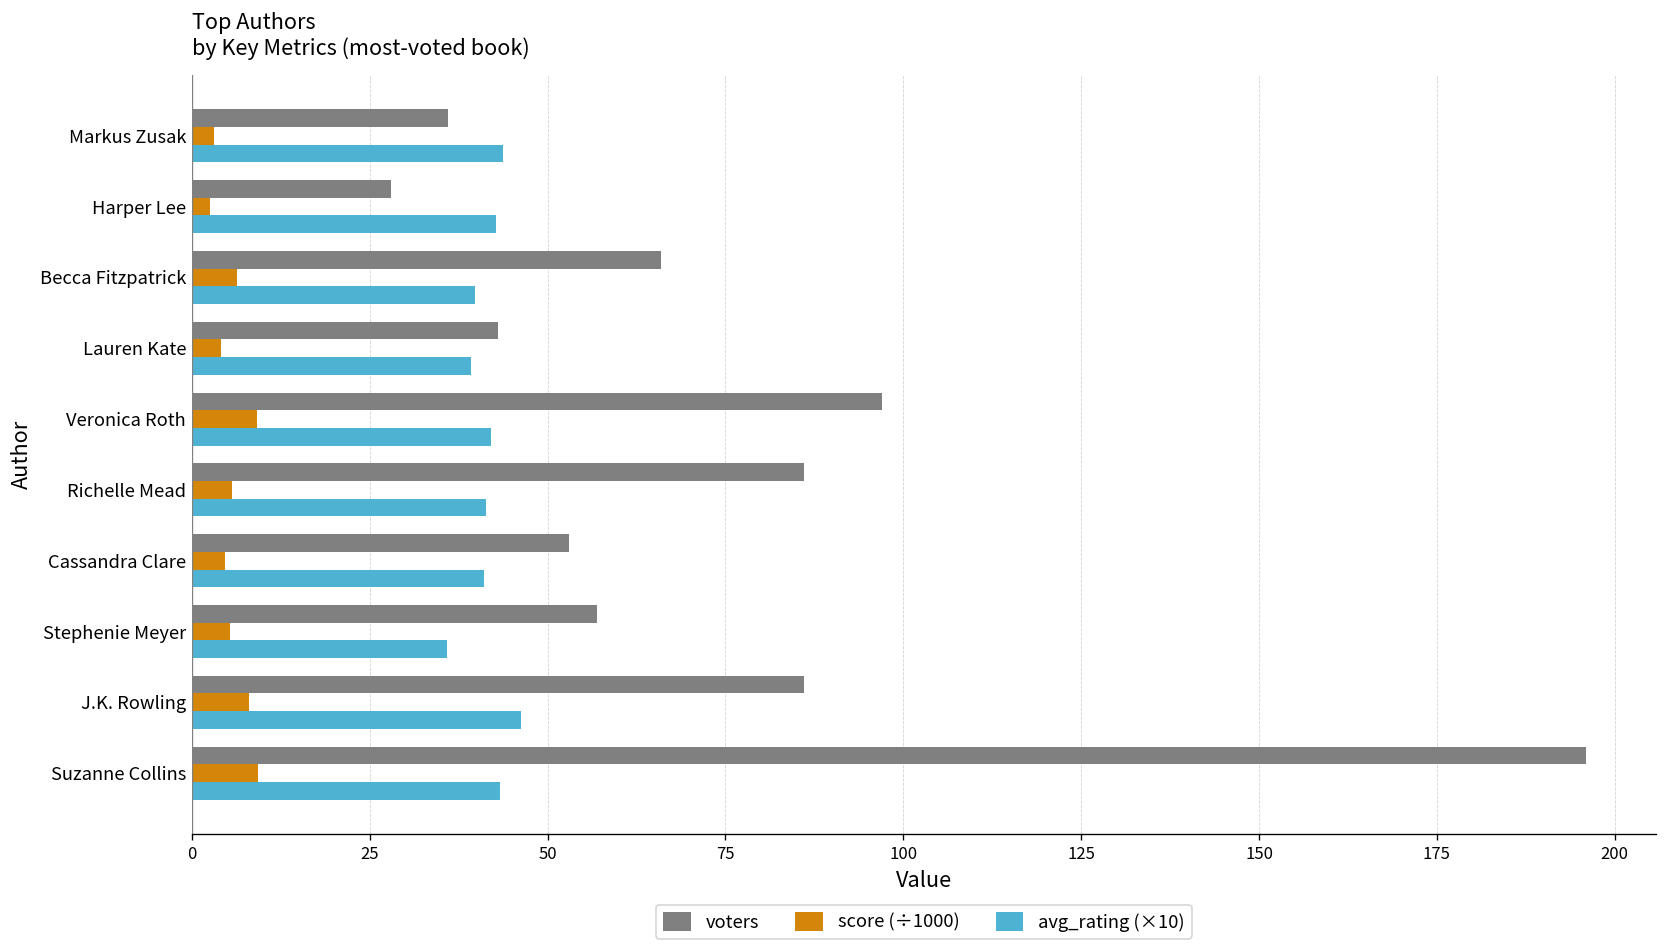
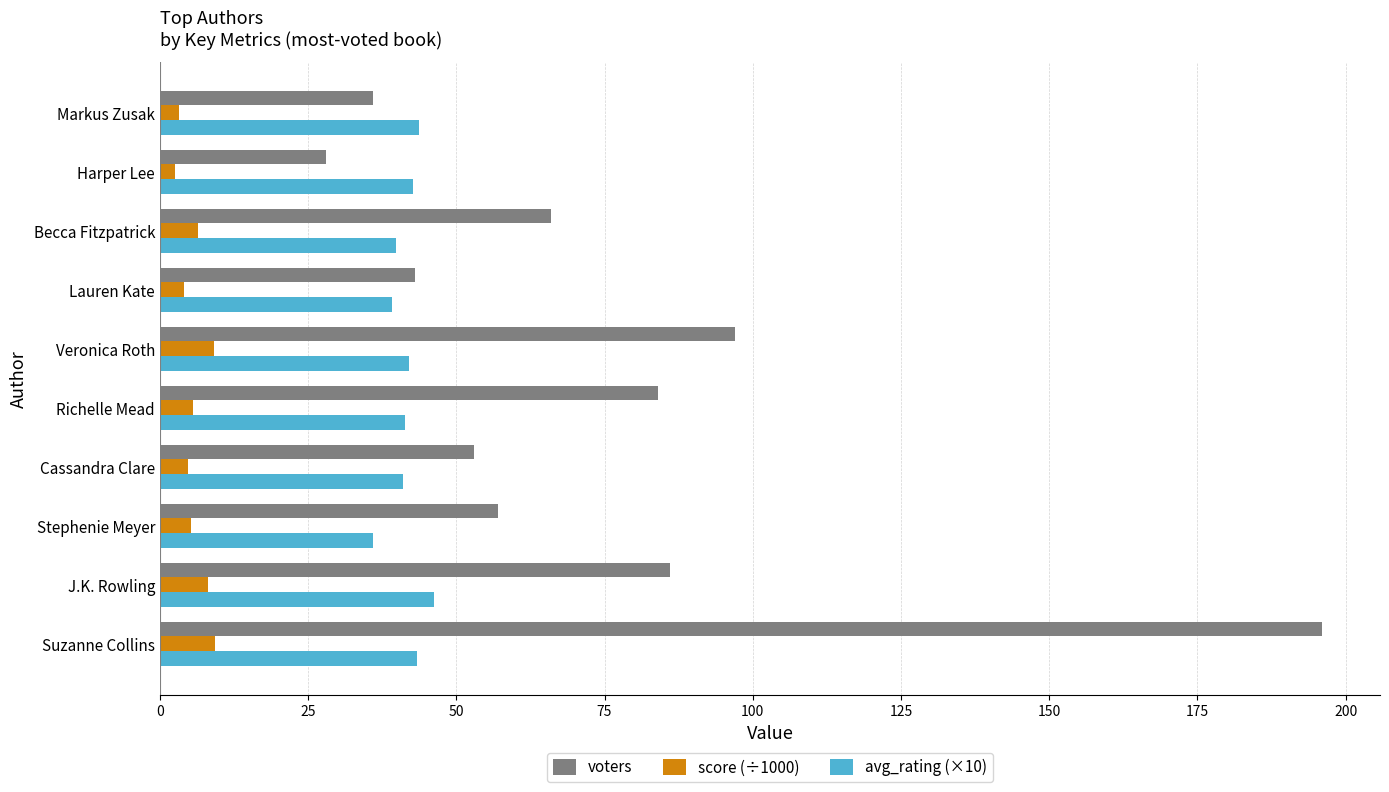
  {
    "voters": {
      "Markus Zusak": 36,
      "Harper Lee": 28,
      "Becca Fitzpatrick": 66,
      "Lauren Kate": 43,
      "Veronica Roth": 97,
-     "Richelle Mead": 86,
+     "Richelle Mead": 84,
      "Cassandra Clare": 53,
      "Stephenie Meyer": 57,
      "J.K. Rowling": 86,
      "Suzanne Collins": 196
    },
    "score (÷1000)": {
      "Markus Zusak": 3,
      "Harper Lee": 3,
      "Becca Fitzpatrick": 6,
      "Lauren Kate": 4,
      "Veronica Roth": 9,
      "Richelle Mead": 6,
      "Cassandra Clare": 5,
      "Stephenie Meyer": 5,
      "J.K. Rowling": 8,
      "Suzanne Collins": 9
    },
    "avg_rating (×10)": {
      "Markus Zusak": 44,
      "Harper Lee": 43,
      "Becca Fitzpatrick": 40,
      "Lauren Kate": 39,
      "Veronica Roth": 42,
      "Richelle Mead": 41,
      "Cassandra Clare": 41,
      "Stephenie Meyer": 36,
      "J.K. Rowling": 46,
      "Suzanne Collins": 43
    }
  }
